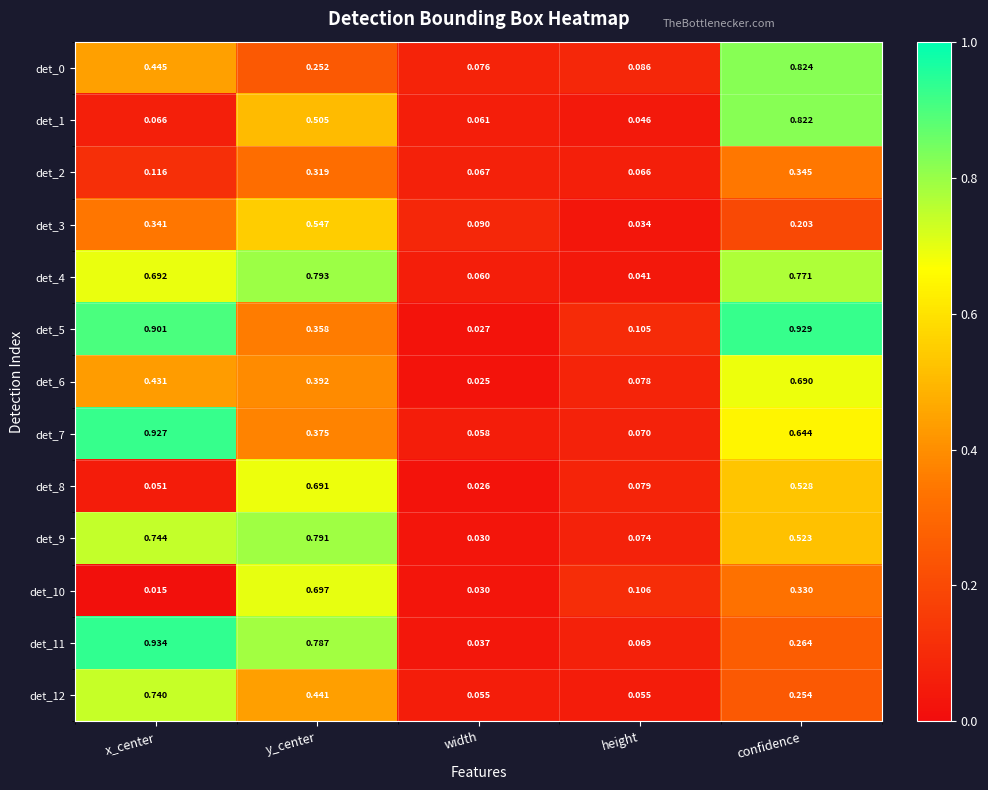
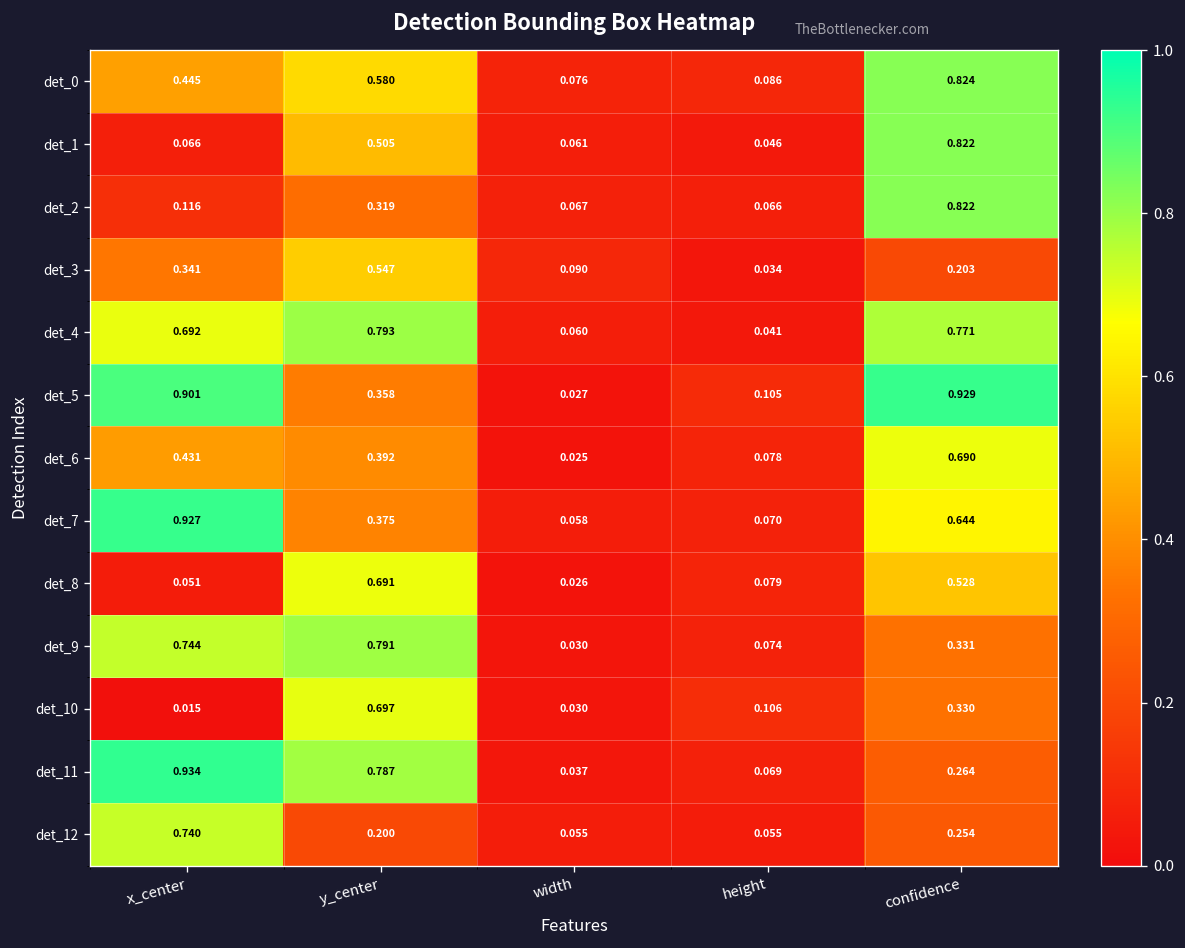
  {
    "det_0": {
      "x_center": 0.445,
-     "y_center": 0.252,
+     "y_center": 0.580,
      "width": 0.076,
      "height": 0.086,
      "confidence": 0.824
    },
    "det_1": {
      "x_center": 0.066,
      "y_center": 0.505,
      "width": 0.061,
      "height": 0.046,
      "confidence": 0.822
    },
    "det_2": {
      "x_center": 0.116,
      "y_center": 0.319,
      "width": 0.067,
      "height": 0.066,
-     "confidence": 0.345
+     "confidence": 0.822
    },
    "det_3": {
      "x_center": 0.341,
      "y_center": 0.547,
      "width": 0.090,
      "height": 0.034,
      "confidence": 0.203
    },
    "det_4": {
      "x_center": 0.692,
      "y_center": 0.793,
      "width": 0.060,
      "height": 0.041,
      "confidence": 0.771
    },
    "det_5": {
      "x_center": 0.901,
      "y_center": 0.358,
      "width": 0.027,
      "height": 0.105,
      "confidence": 0.929
    },
    "det_6": {
      "x_center": 0.431,
      "y_center": 0.392,
      "width": 0.025,
      "height": 0.078,
      "confidence": 0.690
    },
    "det_7": {
      "x_center": 0.927,
      "y_center": 0.375,
      "width": 0.058,
      "height": 0.070,
      "confidence": 0.644
    },
    "det_8": {
      "x_center": 0.051,
      "y_center": 0.691,
      "width": 0.026,
      "height": 0.079,
      "confidence": 0.528
    },
    "det_9": {
      "x_center": 0.744,
      "y_center": 0.791,
      "width": 0.030,
      "height": 0.074,
-     "confidence": 0.523
+     "confidence": 0.331
    },
    "det_10": {
      "x_center": 0.015,
      "y_center": 0.697,
      "width": 0.030,
      "height": 0.106,
      "confidence": 0.330
    },
    "det_11": {
      "x_center": 0.934,
      "y_center": 0.787,
      "width": 0.037,
      "height": 0.069,
      "confidence": 0.264
    },
    "det_12": {
      "x_center": 0.740,
-     "y_center": 0.441,
+     "y_center": 0.200,
      "width": 0.055,
      "height": 0.055,
      "confidence": 0.254
    }
  }
